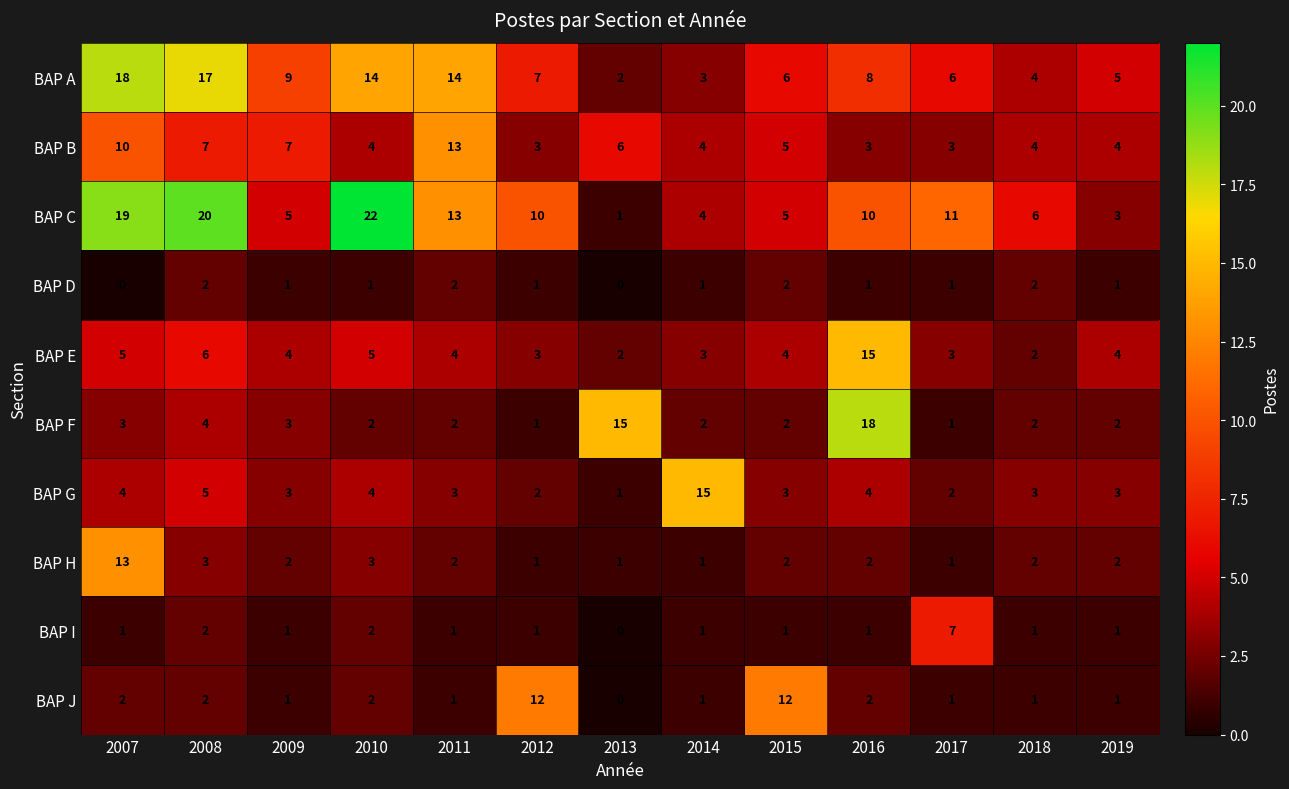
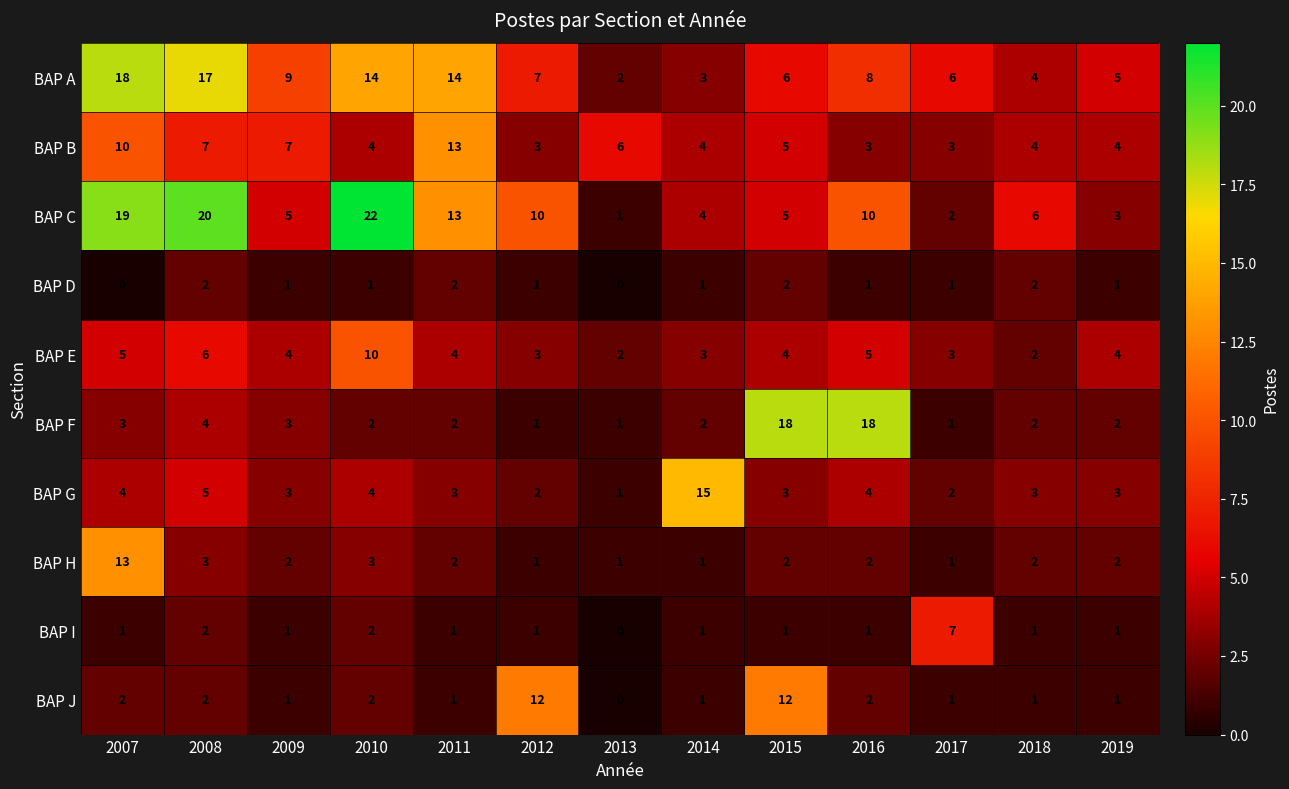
  {
    "BAP A": {
      "2007": 18,
      "2008": 17,
      "2009": 9,
      "2010": 14,
      "2011": 14,
      "2012": 7,
      "2013": 2,
      "2014": 3,
      "2015": 6,
      "2016": 8,
      "2017": 6,
      "2018": 4,
      "2019": 5
    },
    "BAP B": {
      "2007": 10,
      "2008": 7,
      "2009": 7,
      "2010": 4,
      "2011": 13,
      "2012": 3,
      "2013": 6,
      "2014": 4,
      "2015": 5,
      "2016": 3,
      "2017": 3,
      "2018": 4,
      "2019": 4
    },
    "BAP C": {
      "2007": 19,
      "2008": 20,
      "2009": 5,
      "2010": 22,
      "2011": 13,
      "2012": 10,
      "2013": 1,
      "2014": 4,
      "2015": 5,
      "2016": 10,
-     "2017": 11,
+     "2017": 2,
      "2018": 6,
      "2019": 3
    },
    "BAP D": {
      "2008": 2,
      "2009": 1,
      "2010": 1,
      "2011": 2,
      "2012": 1,
      "2014": 1,
      "2015": 2,
      "2016": 1,
      "2017": 1,
      "2018": 2,
      "2019": 1
    },
    "BAP E": {
      "2007": 5,
      "2008": 6,
      "2009": 4,
-     "2010": 5,
+     "2010": 10,
      "2011": 4,
      "2012": 3,
      "2013": 2,
      "2014": 3,
      "2015": 4,
-     "2016": 15,
+     "2016": 5,
      "2017": 3,
      "2018": 2,
      "2019": 4
    },
    "BAP F": {
      "2007": 3,
      "2008": 4,
      "2009": 3,
      "2010": 2,
      "2011": 2,
      "2012": 1,
-     "2013": 15,
+     "2013": 1,
      "2014": 2,
-     "2015": 2,
+     "2015": 18,
      "2016": 18,
      "2017": 1,
      "2018": 2,
      "2019": 2
    },
    "BAP G": {
      "2007": 4,
      "2008": 5,
      "2009": 3,
      "2010": 4,
      "2011": 3,
      "2012": 2,
      "2013": 1,
      "2014": 15,
      "2015": 3,
      "2016": 4,
      "2017": 2,
      "2018": 3,
      "2019": 3
    },
    "BAP H": {
      "2007": 13,
      "2008": 3,
      "2009": 2,
      "2010": 3,
      "2011": 2,
      "2012": 1,
      "2013": 1,
      "2014": 1,
      "2015": 2,
      "2016": 2,
      "2017": 1,
      "2018": 2,
      "2019": 2
    },
    "BAP I": {
      "2007": 1,
      "2008": 2,
      "2009": 1,
      "2010": 2,
      "2011": 1,
      "2012": 1,
      "2014": 1,
      "2015": 1,
      "2016": 1,
      "2017": 7,
      "2018": 1,
      "2019": 1
    },
    "BAP J": {
      "2007": 2,
      "2008": 2,
      "2009": 1,
      "2010": 2,
      "2011": 1,
      "2012": 12,
      "2014": 1,
      "2015": 12,
      "2016": 2,
      "2017": 1,
      "2018": 1,
      "2019": 1
    }
  }
